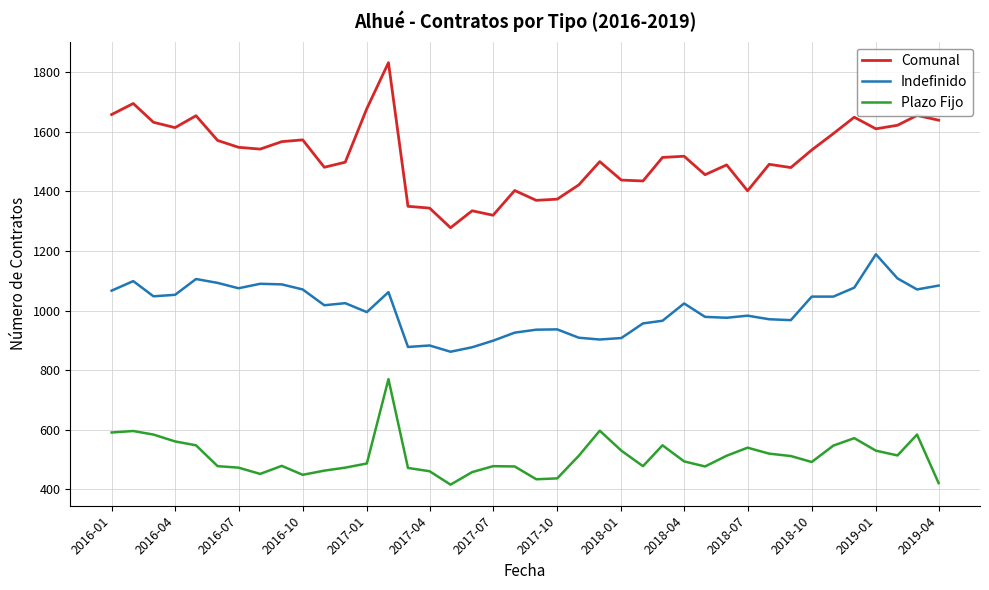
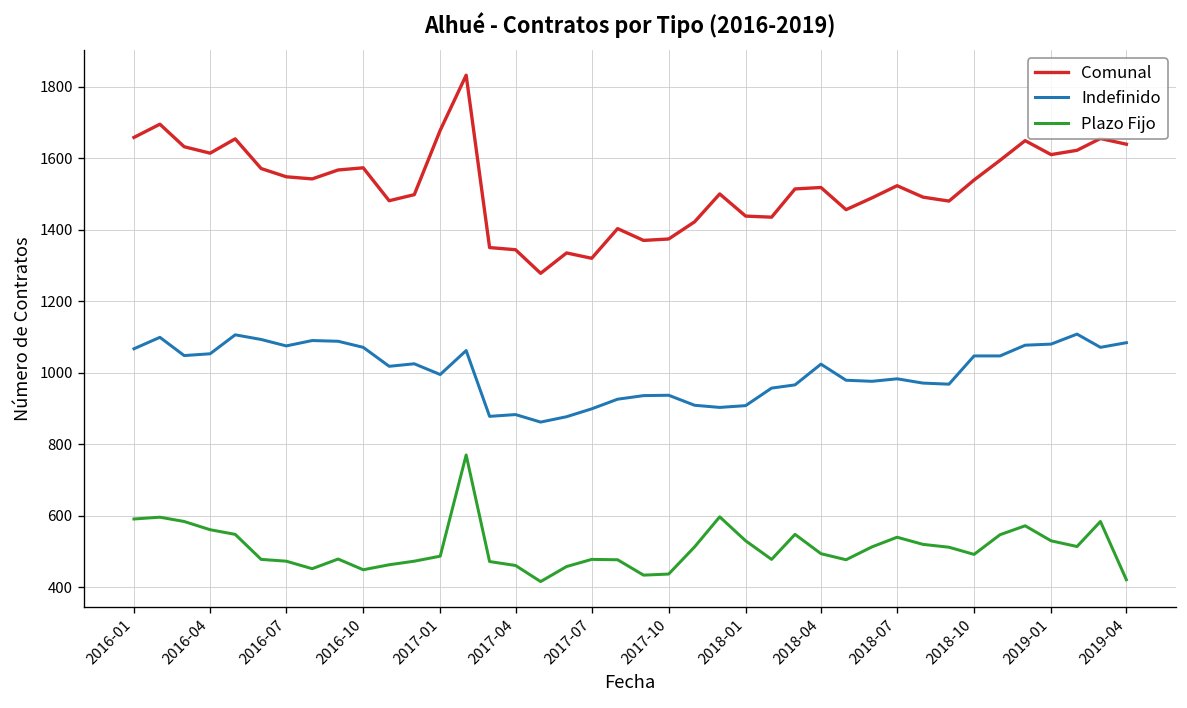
  {
    "Comunal": {
      "2016-01": 1660,
      "2016-04": 1610,
      "2016-07": 1550,
      "2016-10": 1570,
      "2017-01": 1680,
      "2017-04": 1340,
      "2017-07": 1320,
      "2017-10": 1370,
      "2018-01": 1440,
      "2018-04": 1520,
-     "2018-07": 1400,
+     "2018-07": 1520,
      "2018-10": 1540,
      "2019-01": 1610,
      "2019-04": 1640
    },
    "Indefinido": {
      "2016-01": 1070,
      "2016-04": 1050,
      "2016-07": 1080,
      "2016-10": 1070,
      "2017-01": 1000,
      "2017-04": 880,
      "2017-07": 900,
      "2017-10": 940,
      "2018-01": 910,
      "2018-04": 1020,
      "2018-07": 980,
      "2018-10": 1050,
-     "2019-01": 1190,
+     "2019-01": 1080,
      "2019-04": 1080
    },
    "Plazo Fijo": {
      "2016-01": 590,
      "2016-04": 560,
      "2016-07": 470,
      "2016-10": 450,
      "2017-01": 490,
      "2017-04": 460,
      "2017-07": 480,
      "2017-10": 440,
      "2018-01": 530,
      "2018-04": 490,
      "2018-07": 540,
      "2018-10": 490,
      "2019-01": 530,
      "2019-04": 420
    }
  }
